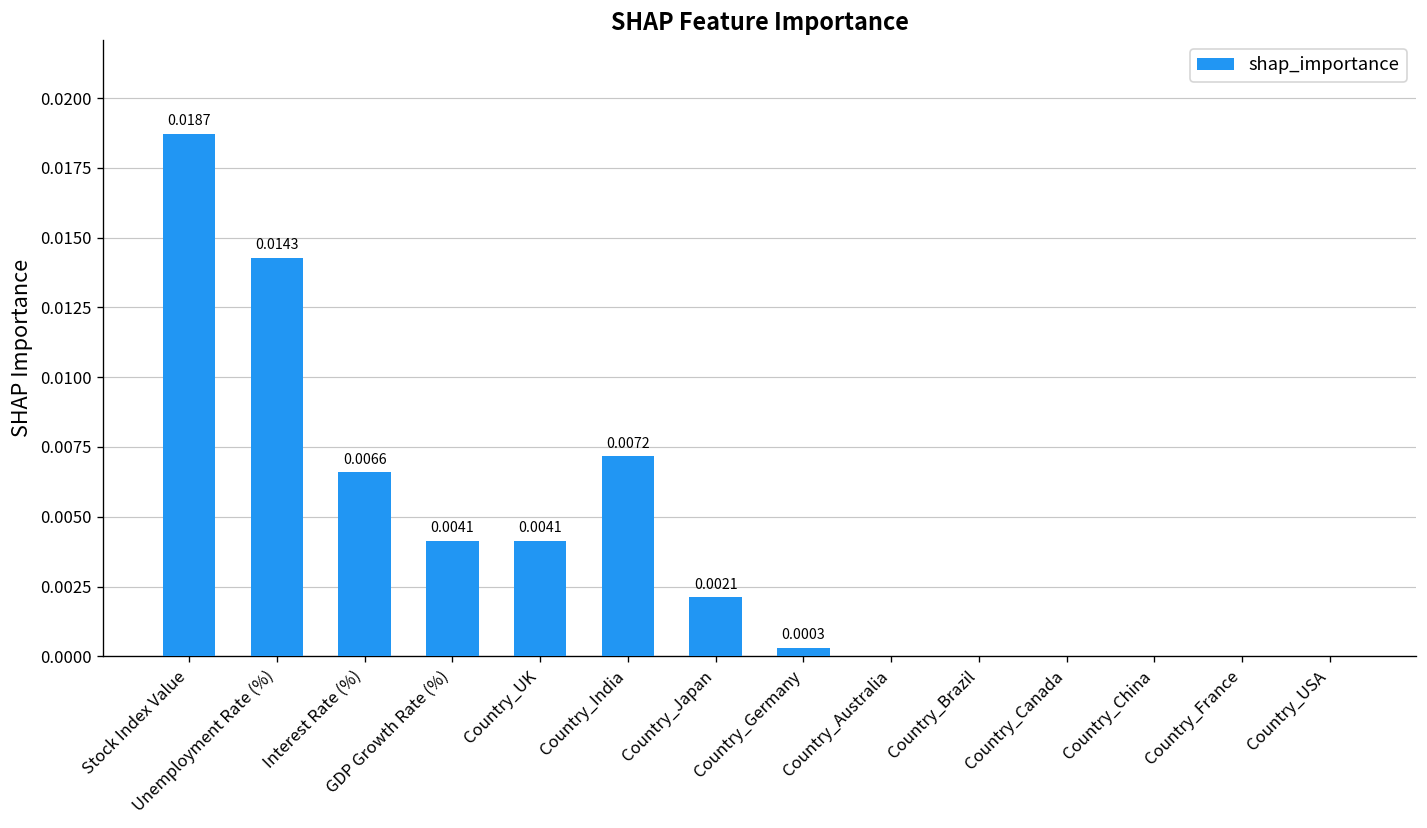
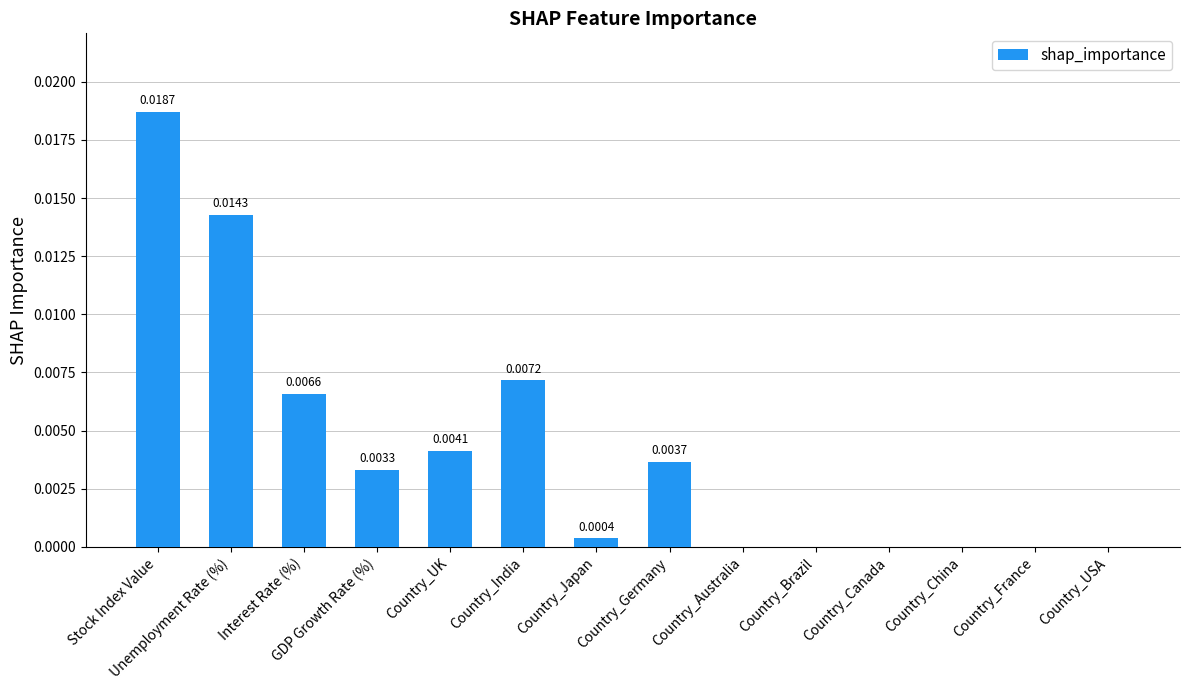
  {
    "Stock Index Value": 0.0187,
    "Unemployment Rate (%)": 0.0143,
    "Interest Rate (%)": 0.0066,
-   "GDP Growth Rate (%)": 0.0041,
+   "GDP Growth Rate (%)": 0.0033,
    "Country_UK": 0.0041,
    "Country_India": 0.0072,
-   "Country_Japan": 0.0021,
-   "Country_Germany": 0.0003
+   "Country_Japan": 0.0004,
+   "Country_Germany": 0.0037
  }
